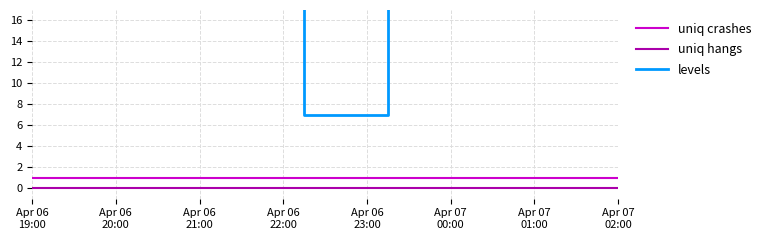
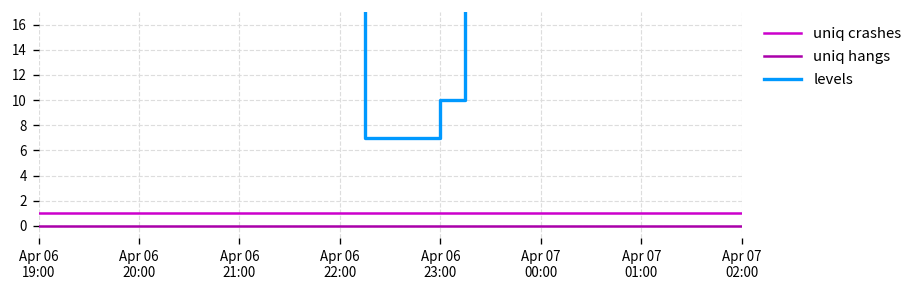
  {
    "levels": {
-     "Apr 06 23:00": 7
+     "Apr 06 23:00": 10
    }
  }
